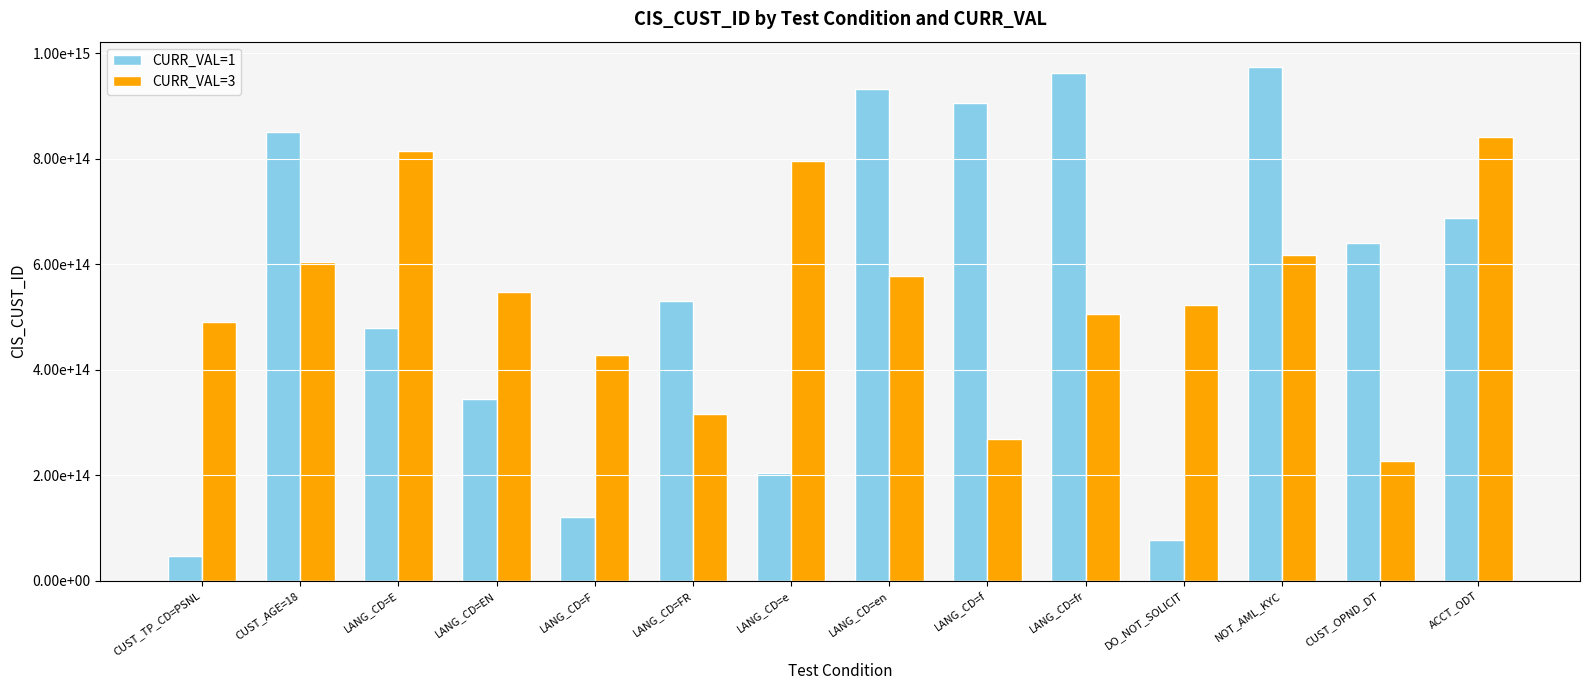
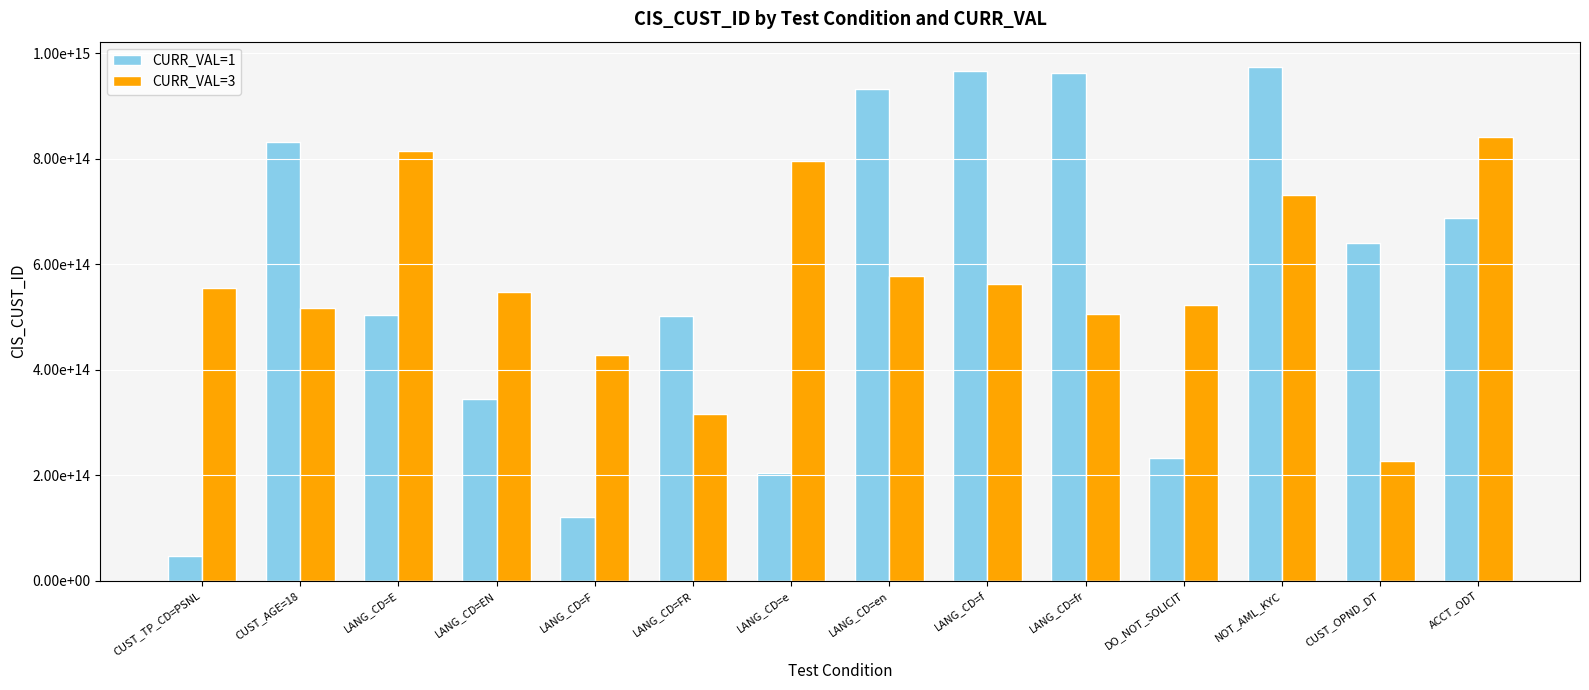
  {
    "CURR_VAL=1": {
      "CUST_TP_CD=PSNL": 50000000000000,
-     "CUST_AGE=18": 850000000000000,
-     "LANG_CD=E": 480000000000000,
+     "CUST_AGE=18": 830000000000000,
+     "LANG_CD=E": 500000000000000,
      "LANG_CD=EN": 340000000000000,
      "LANG_CD=F": 120000000000000,
-     "LANG_CD=FR": 530000000000000,
+     "LANG_CD=FR": 500000000000000,
      "LANG_CD=e": 200000000000000,
      "LANG_CD=en": 930000000000000,
-     "LANG_CD=f": 910000000000000,
+     "LANG_CD=f": 970000000000000,
      "LANG_CD=fr": 960000000000000,
-     "DO_NOT_SOLICIT": 80000000000000,
+     "DO_NOT_SOLICIT": 230000000000000,
      "NOT_AML_KYC": 970000000000000,
      "CUST_OPND_DT": 640000000000000,
      "ACCT_ODT": 690000000000000
    },
    "CURR_VAL=3": {
-     "CUST_TP_CD=PSNL": 490000000000000,
-     "CUST_AGE=18": 600000000000000,
+     "CUST_TP_CD=PSNL": 560000000000000,
+     "CUST_AGE=18": 520000000000000,
      "LANG_CD=E": 810000000000000,
      "LANG_CD=EN": 550000000000000,
      "LANG_CD=F": 430000000000000,
      "LANG_CD=FR": 320000000000000,
      "LANG_CD=e": 800000000000000,
      "LANG_CD=en": 580000000000000,
-     "LANG_CD=f": 270000000000000,
+     "LANG_CD=f": 560000000000000,
      "LANG_CD=fr": 510000000000000,
      "DO_NOT_SOLICIT": 520000000000000,
-     "NOT_AML_KYC": 620000000000000,
+     "NOT_AML_KYC": 730000000000000,
      "CUST_OPND_DT": 230000000000000,
      "ACCT_ODT": 840000000000000
    }
  }
